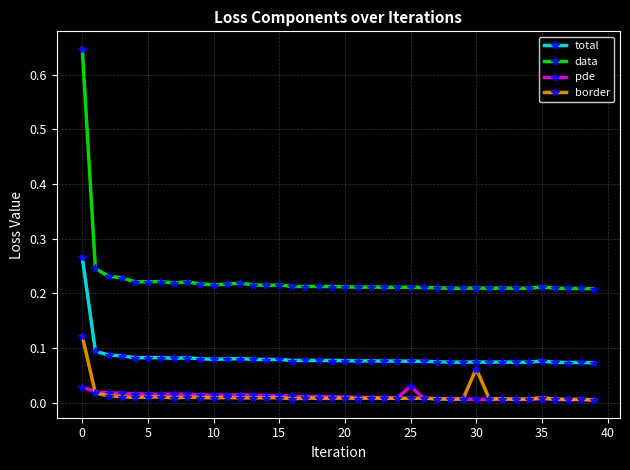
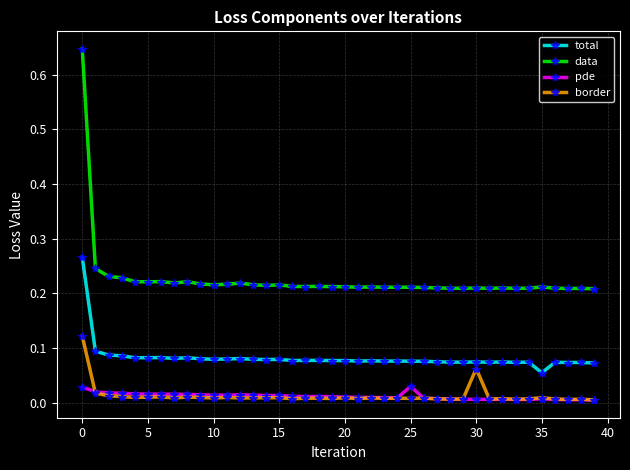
  {
    "total": {
      "0": 0.27,
      "5": 0.08,
      "10": 0.08,
      "15": 0.08,
      "20": 0.08,
      "25": 0.08,
      "30": 0.07,
-     "35": 0.08
+     "35": 0.05
    },
    "data": {
      "0": 0.65,
      "5": 0.22,
      "10": 0.22,
      "15": 0.22,
      "20": 0.21,
      "25": 0.21,
      "30": 0.21,
      "35": 0.21
    },
    "pde": {
      "0": 0.03,
      "5": 0.02,
      "10": 0.01,
      "25": 0.03,
      "30": 0.01
    },
    "border": {
      "0": 0.12,
      "5": 0.01,
      "10": 0.01,
      "25": 0.01,
      "30": 0.06
    }
  }
